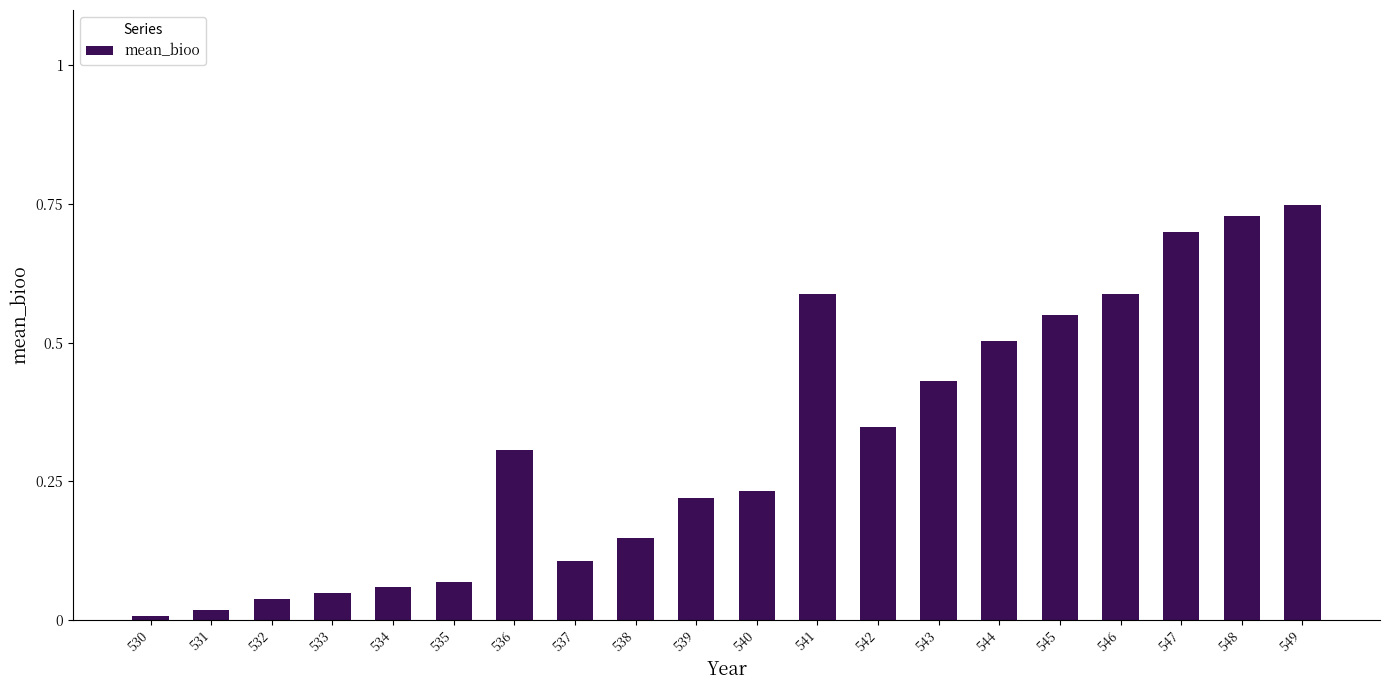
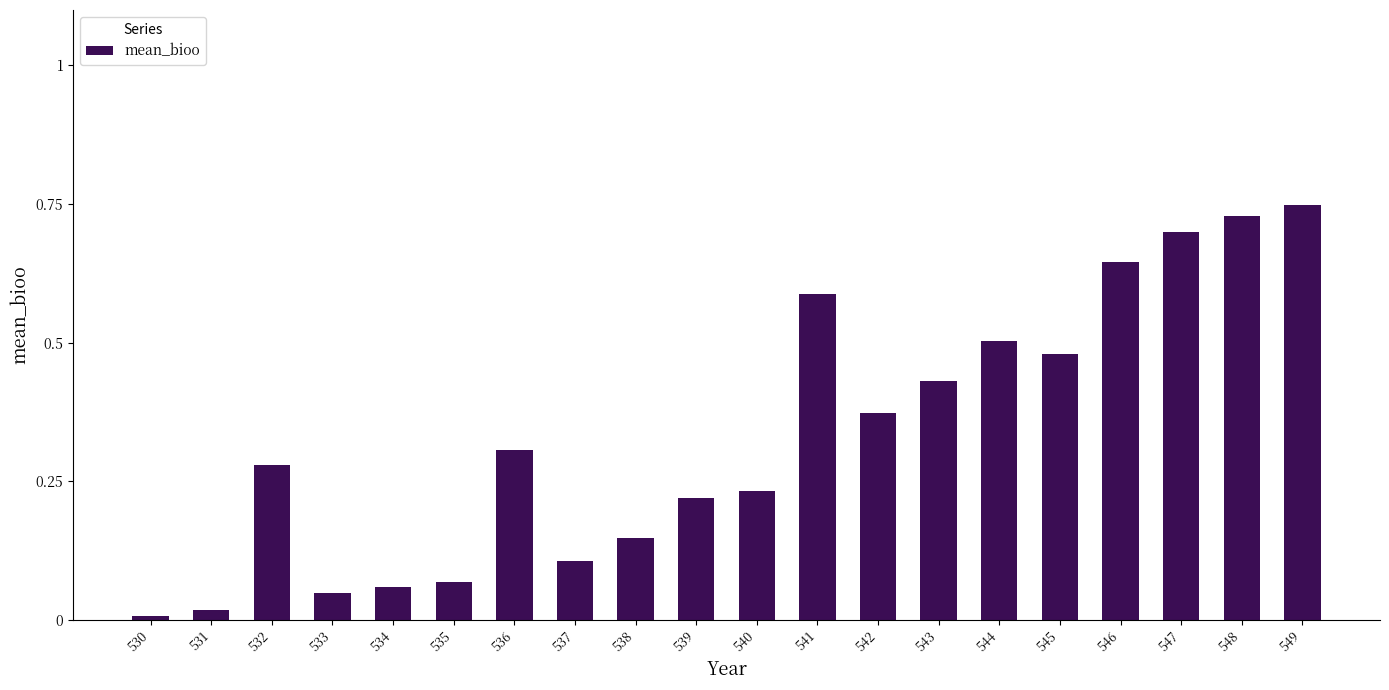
  {
    "530": 0.01,
    "531": 0.02,
-   "532": 0.04,
+   "532": 0.28,
    "533": 0.05,
    "534": 0.06,
    "535": 0.07,
    "536": 0.31,
    "537": 0.11,
    "538": 0.15,
    "539": 0.22,
    "540": 0.23,
    "541": 0.59,
-   "542": 0.35,
+   "542": 0.37,
    "543": 0.43,
    "544": 0.50,
-   "545": 0.55,
-   "546": 0.59,
+   "545": 0.48,
+   "546": 0.65,
    "547": 0.70,
    "548": 0.73,
    "549": 0.75
  }
